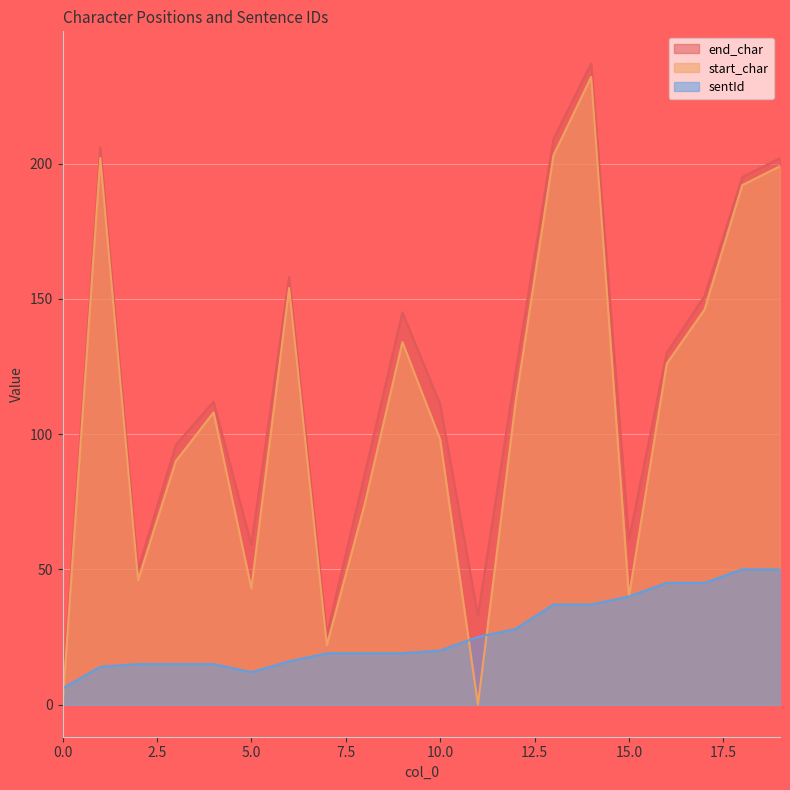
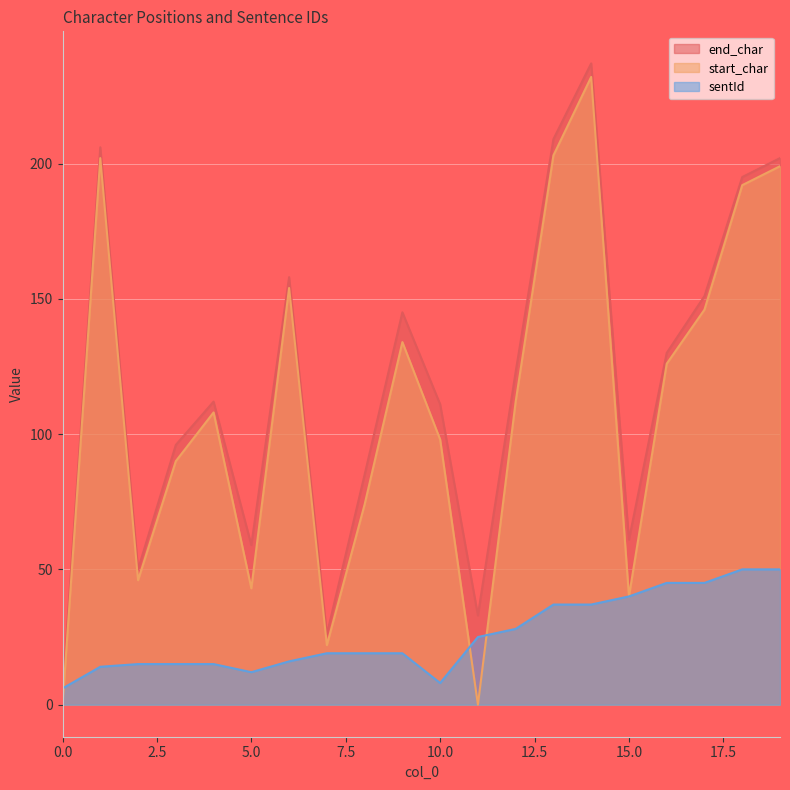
  {
    "sentId": {
      "0.0": 6,
      "5.0": 12,
-     "10.0": 20
+     "10.0": 8
    }
  }
